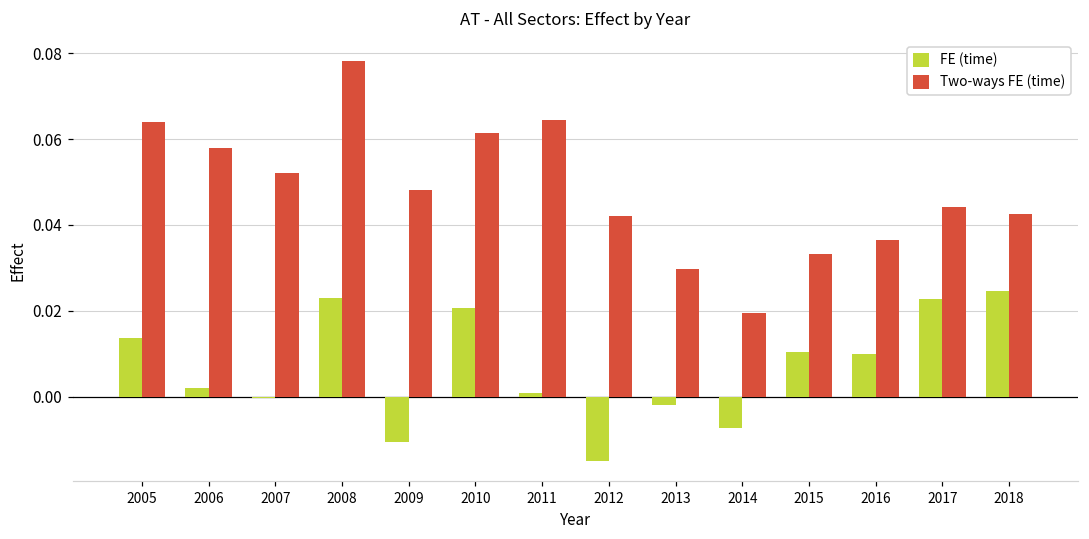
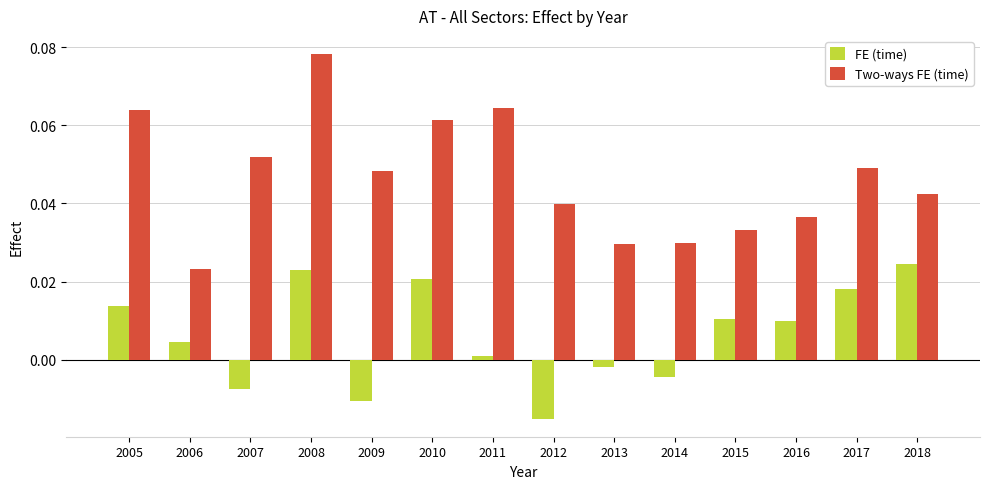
  {
    "FE (time)": {
      "2005": 0.014,
-     "2006": 0.002,
-     "2007": 0.000,
+     "2006": 0.005,
+     "2007": -0.007,
      "2008": 0.023,
      "2009": -0.011,
      "2010": 0.021,
      "2011": 0.001,
      "2012": -0.015,
      "2013": -0.002,
-     "2014": -0.007,
+     "2014": -0.005,
      "2015": 0.010,
      "2016": 0.010,
-     "2017": 0.023,
+     "2017": 0.018,
      "2018": 0.024
    },
    "Two-ways FE (time)": {
      "2005": 0.064,
-     "2006": 0.058,
+     "2006": 0.023,
      "2007": 0.052,
      "2008": 0.078,
      "2009": 0.048,
      "2010": 0.061,
      "2011": 0.064,
-     "2012": 0.042,
+     "2012": 0.040,
      "2013": 0.030,
-     "2014": 0.019,
+     "2014": 0.030,
      "2015": 0.033,
      "2016": 0.037,
-     "2017": 0.044,
+     "2017": 0.049,
      "2018": 0.042
    }
  }
